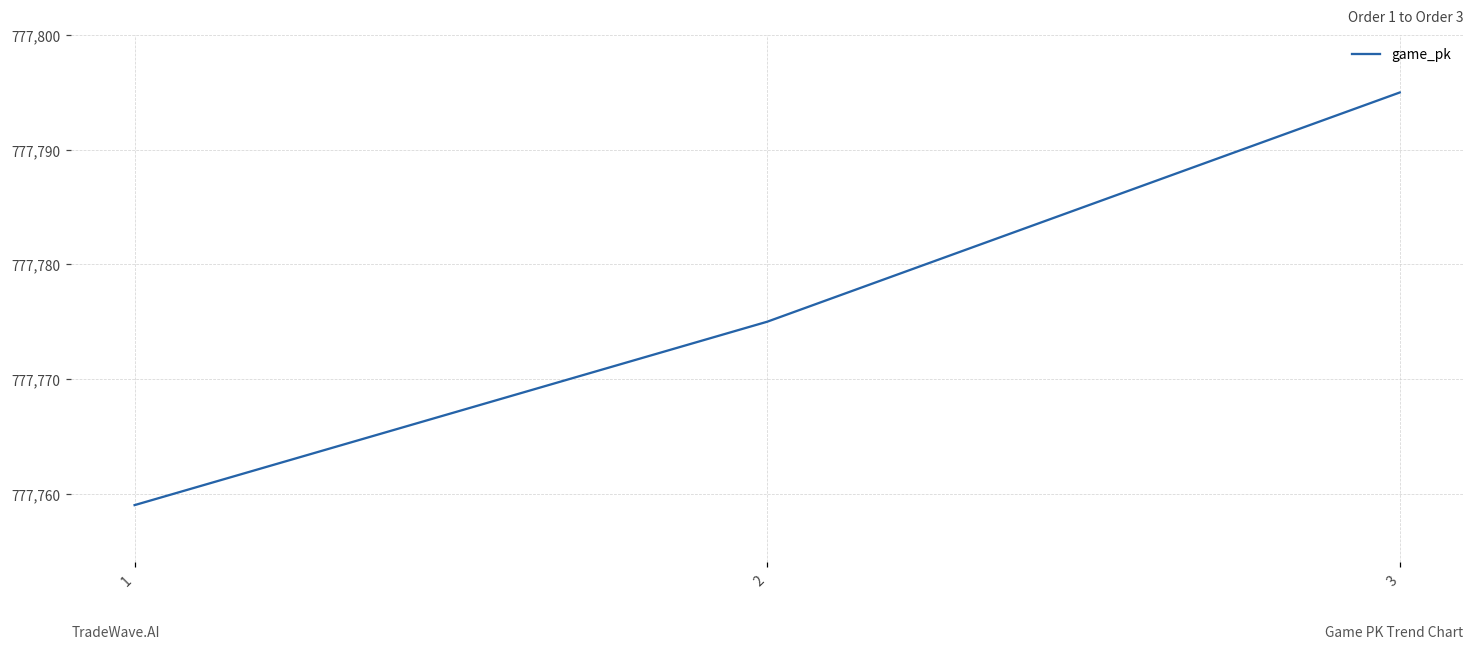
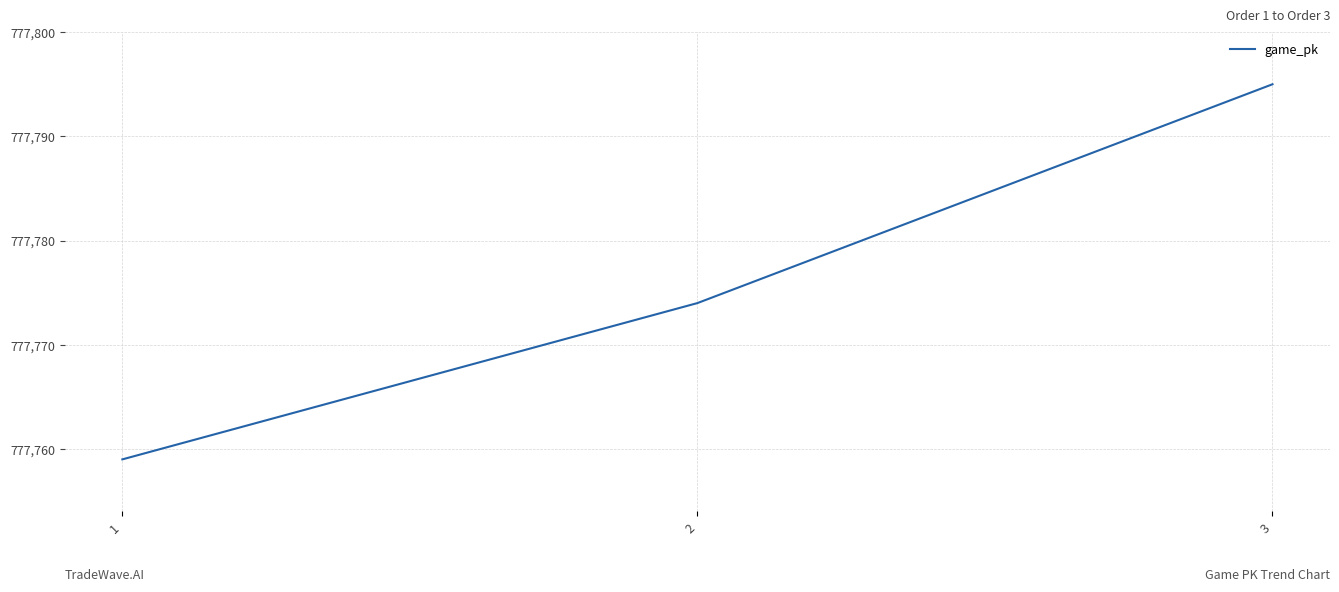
  {
    "1": "777,759",
-   "2": "777,775",
+   "2": "777,774",
    "3": "777,795"
  }
